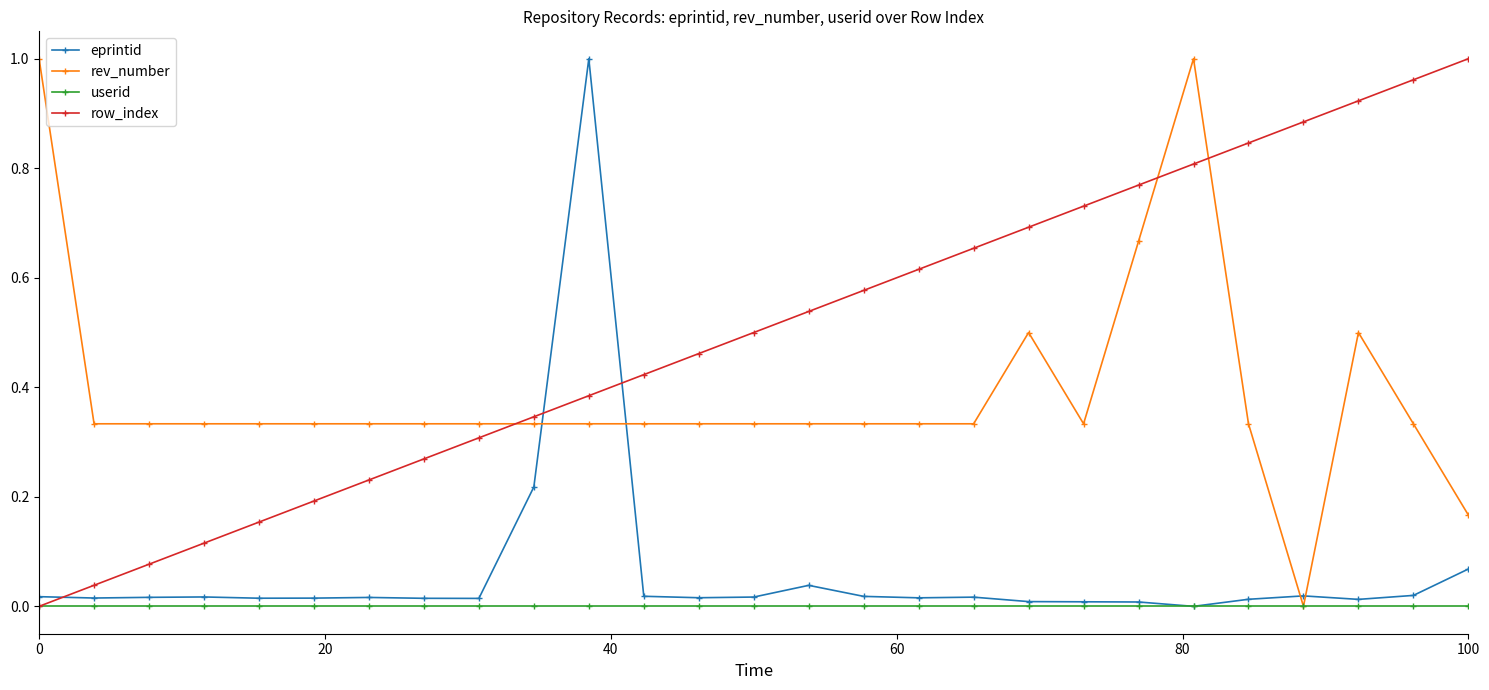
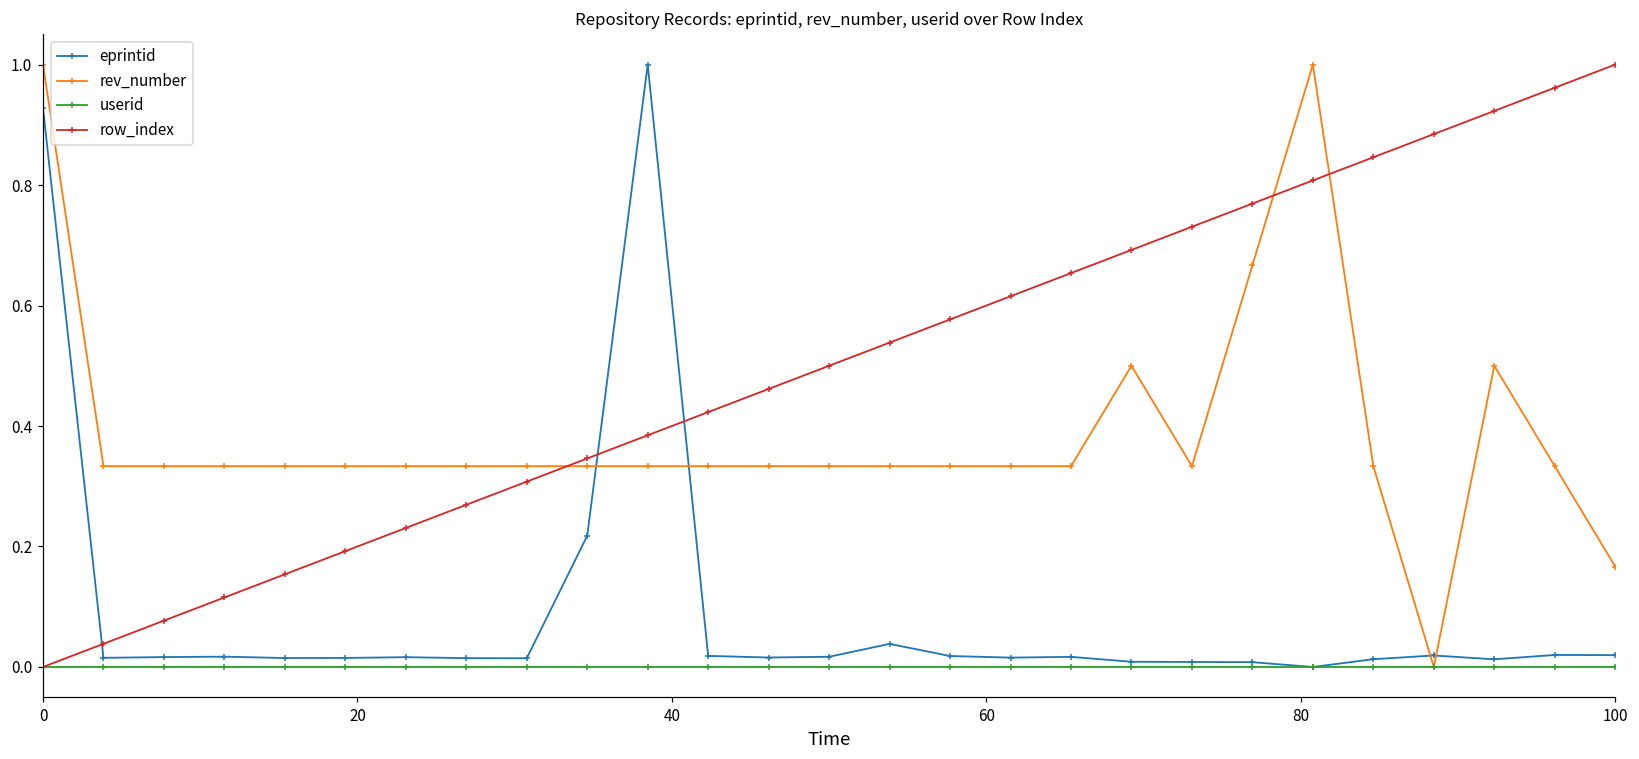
  {
    "eprintid": {
-     "0": 0.02,
-     "100": 0.07
+     "0": 0.93,
+     "100": 0.02
    },
    "rev_number": {
      "0": 1.00,
      "100": 0.17
    },
    "userid": {
      "100": 0.00
    },
    "row_index": {
      "100": 1.00
    }
  }
